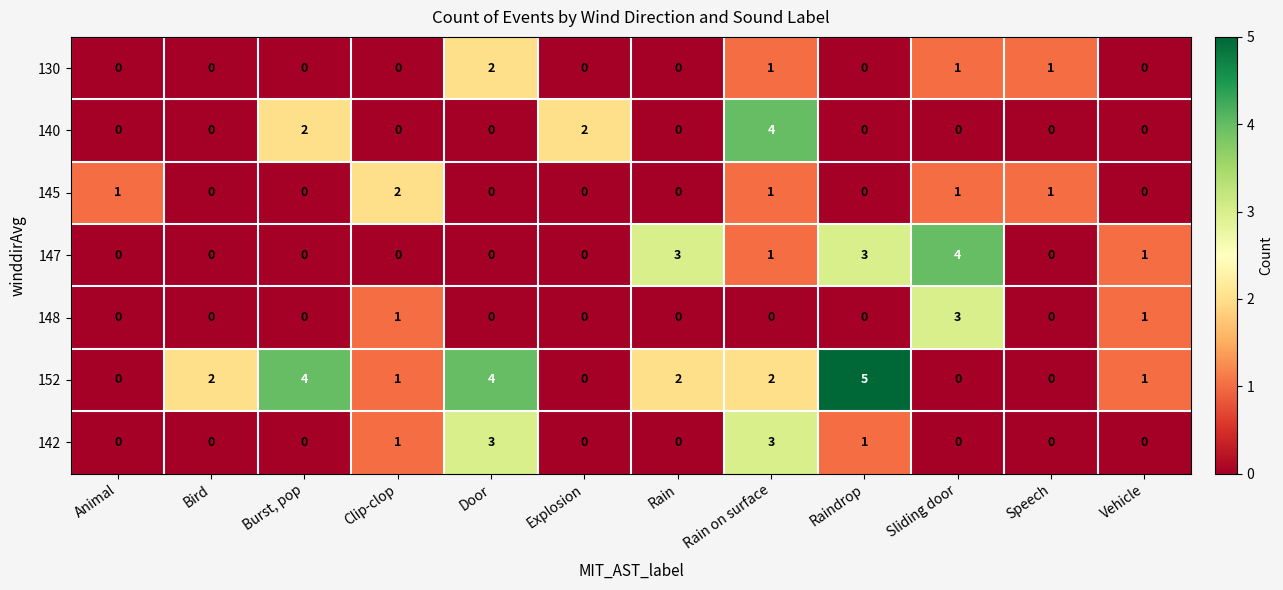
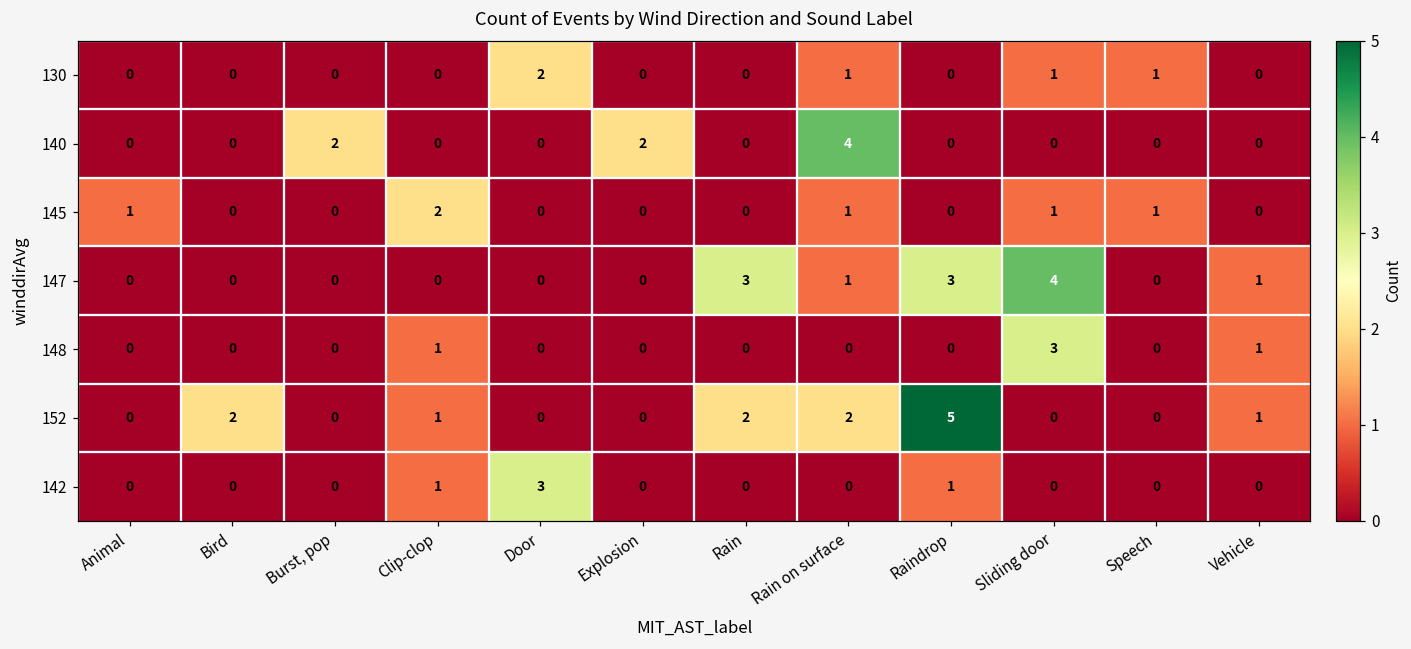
  {
    "130": {
      "Animal": 0,
      "Bird": 0,
      "Burst, pop": 0,
      "Clip-clop": 0,
      "Door": 2,
      "Explosion": 0,
      "Rain": 0,
      "Rain on surface": 1,
      "Raindrop": 0,
      "Sliding door": 1,
      "Speech": 1,
      "Vehicle": 0
    },
    "140": {
      "Animal": 0,
      "Bird": 0,
      "Burst, pop": 2,
      "Clip-clop": 0,
      "Door": 0,
      "Explosion": 2,
      "Rain": 0,
      "Rain on surface": 4,
      "Raindrop": 0,
      "Sliding door": 0,
      "Speech": 0,
      "Vehicle": 0
    },
    "145": {
      "Animal": 1,
      "Bird": 0,
      "Burst, pop": 0,
      "Clip-clop": 2,
      "Door": 0,
      "Explosion": 0,
      "Rain": 0,
      "Rain on surface": 1,
      "Raindrop": 0,
      "Sliding door": 1,
      "Speech": 1,
      "Vehicle": 0
    },
    "147": {
      "Animal": 0,
      "Bird": 0,
      "Burst, pop": 0,
      "Clip-clop": 0,
      "Door": 0,
      "Explosion": 0,
      "Rain": 3,
      "Rain on surface": 1,
      "Raindrop": 3,
      "Sliding door": 4,
      "Speech": 0,
      "Vehicle": 1
    },
    "148": {
      "Animal": 0,
      "Bird": 0,
      "Burst, pop": 0,
      "Clip-clop": 1,
      "Door": 0,
      "Explosion": 0,
      "Rain": 0,
      "Rain on surface": 0,
      "Raindrop": 0,
      "Sliding door": 3,
      "Speech": 0,
      "Vehicle": 1
    },
    "152": {
      "Animal": 0,
      "Bird": 2,
-     "Burst, pop": 4,
+     "Burst, pop": 0,
      "Clip-clop": 1,
-     "Door": 4,
+     "Door": 0,
      "Explosion": 0,
      "Rain": 2,
      "Rain on surface": 2,
      "Raindrop": 5,
      "Sliding door": 0,
      "Speech": 0,
      "Vehicle": 1
    },
    "142": {
      "Animal": 0,
      "Bird": 0,
      "Burst, pop": 0,
      "Clip-clop": 1,
      "Door": 3,
      "Explosion": 0,
      "Rain": 0,
-     "Rain on surface": 3,
+     "Rain on surface": 0,
      "Raindrop": 1,
      "Sliding door": 0,
      "Speech": 0,
      "Vehicle": 0
    }
  }
